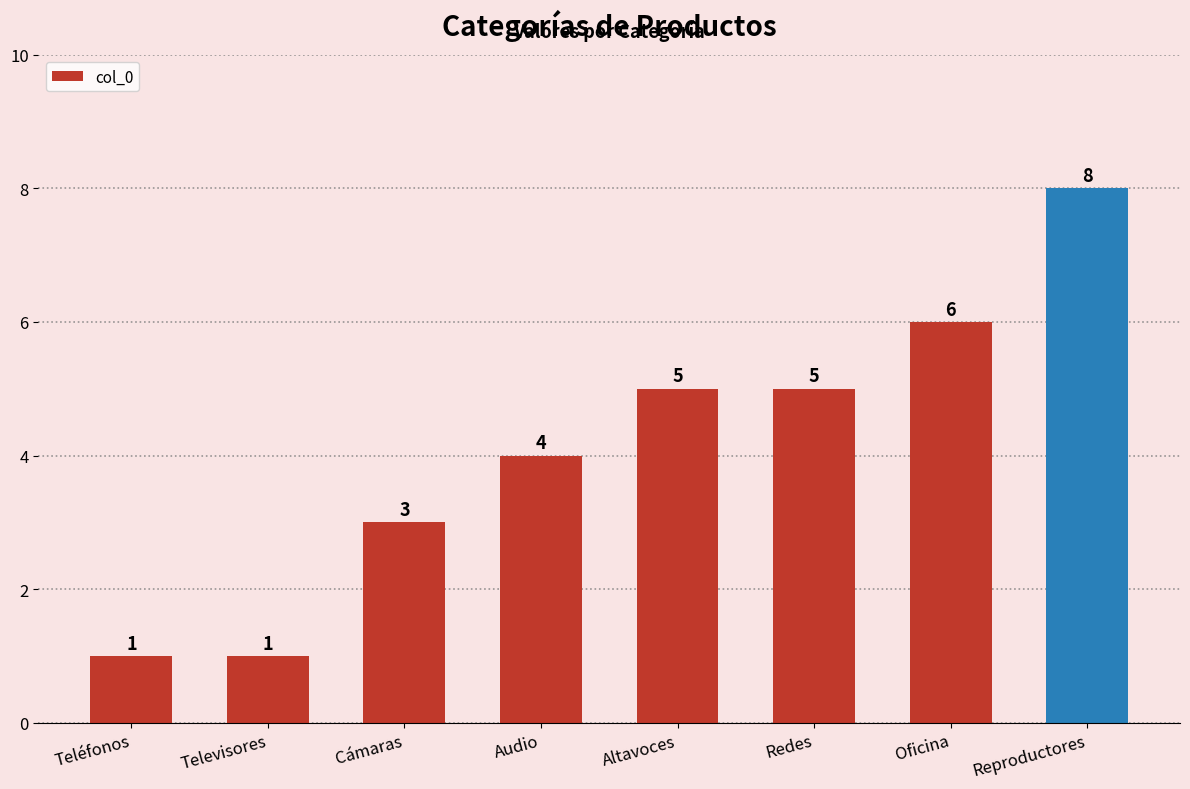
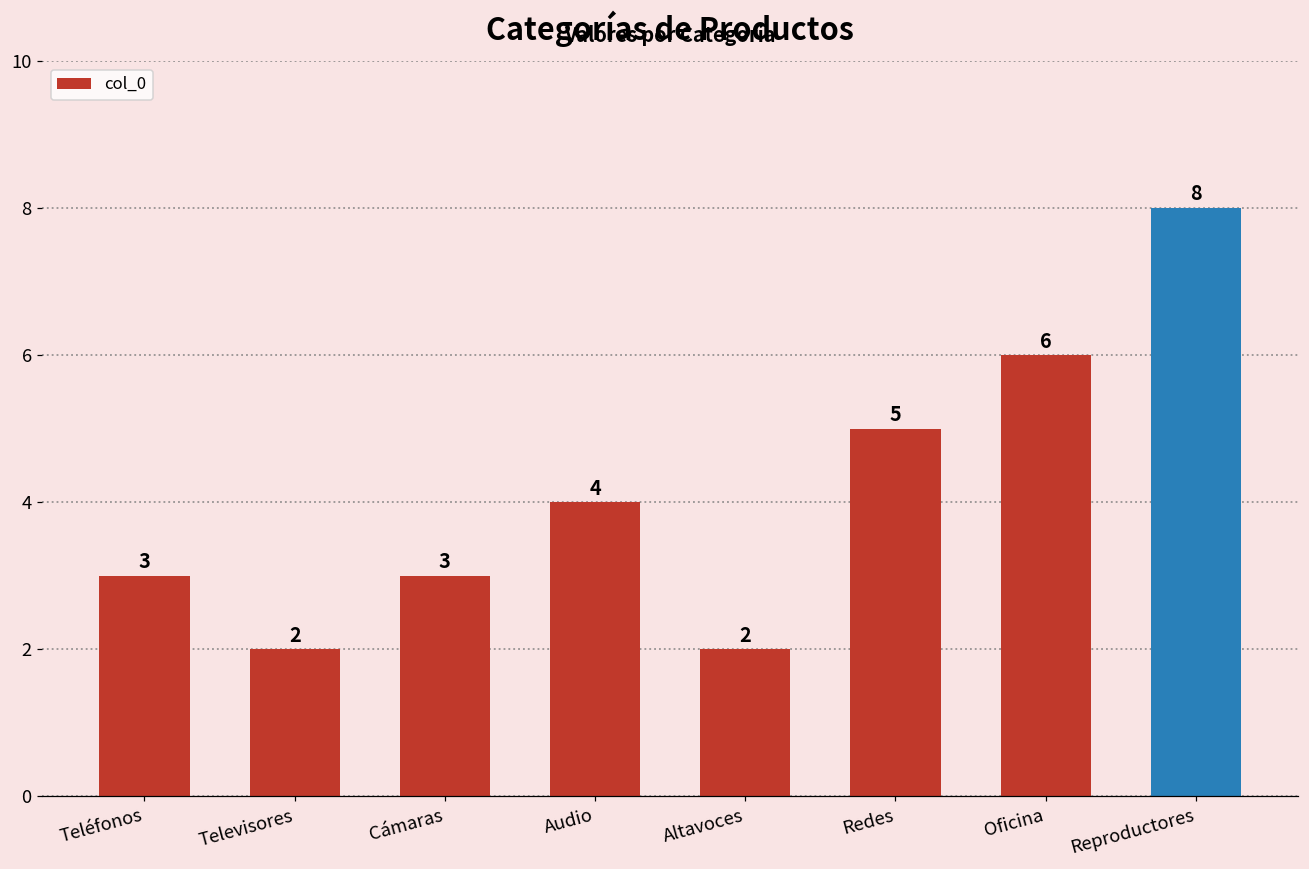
  {
-   "Teléfonos": 1,
-   "Televisores": 1,
+   "Teléfonos": 3,
+   "Televisores": 2,
    "Cámaras": 3,
    "Audio": 4,
-   "Altavoces": 5,
+   "Altavoces": 2,
    "Redes": 5,
    "Oficina": 6,
    "Reproductores": 8
  }
